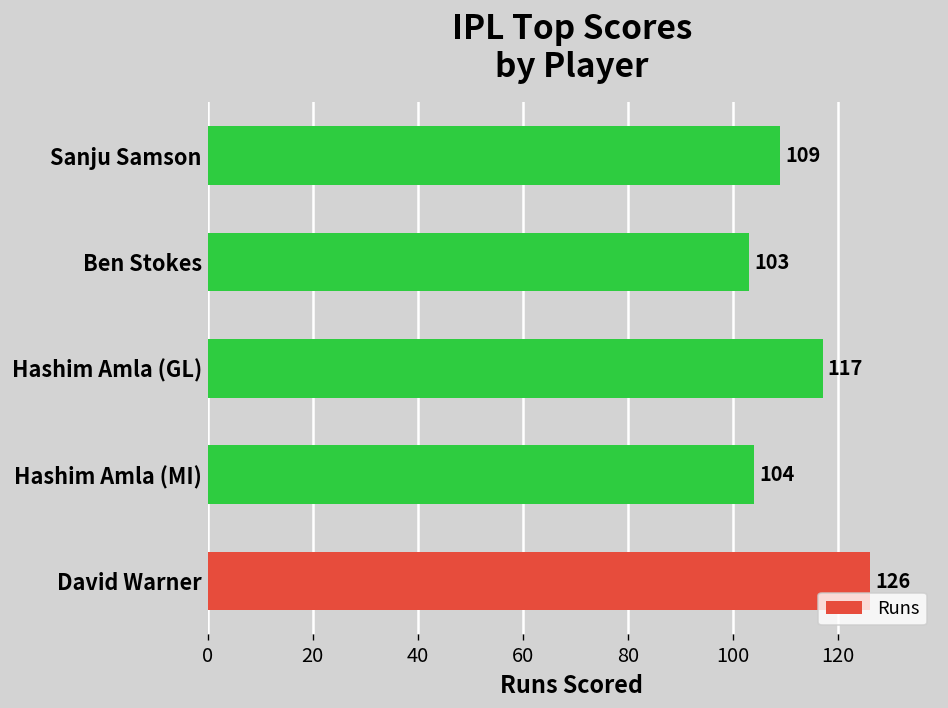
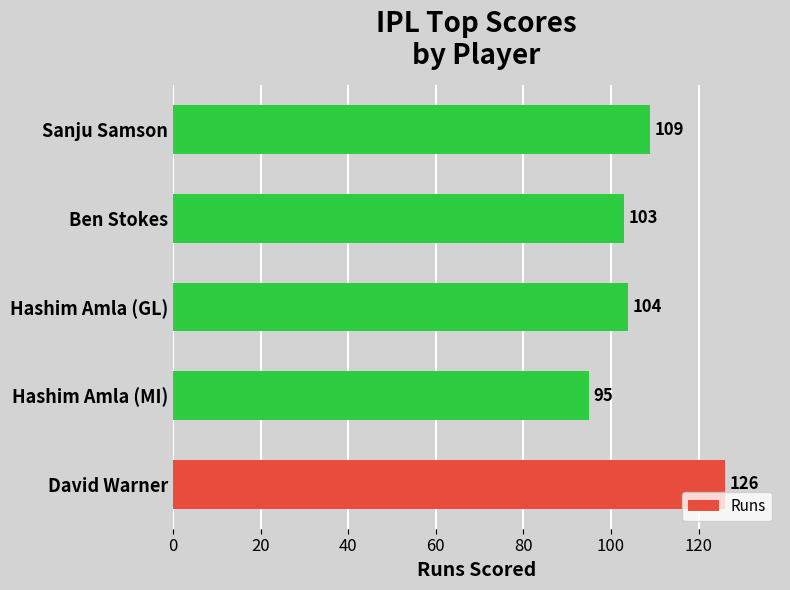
  {
    "Sanju Samson": 109,
    "Ben Stokes": 103,
-   "Hashim Amla (GL)": 117,
-   "Hashim Amla (MI)": 104
+   "Hashim Amla (GL)": 104,
+   "Hashim Amla (MI)": 95
  }
